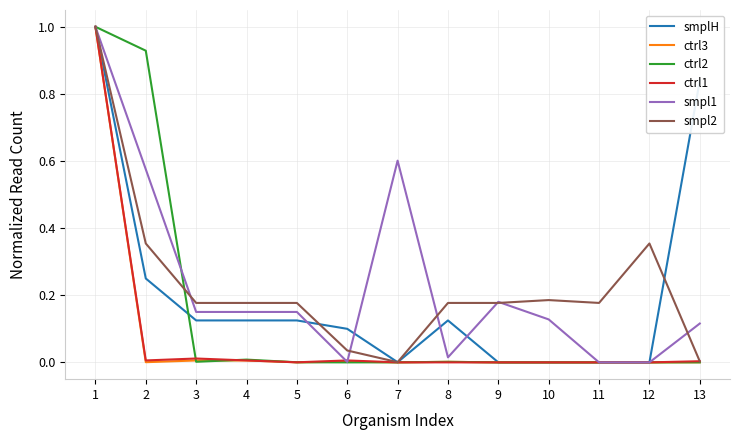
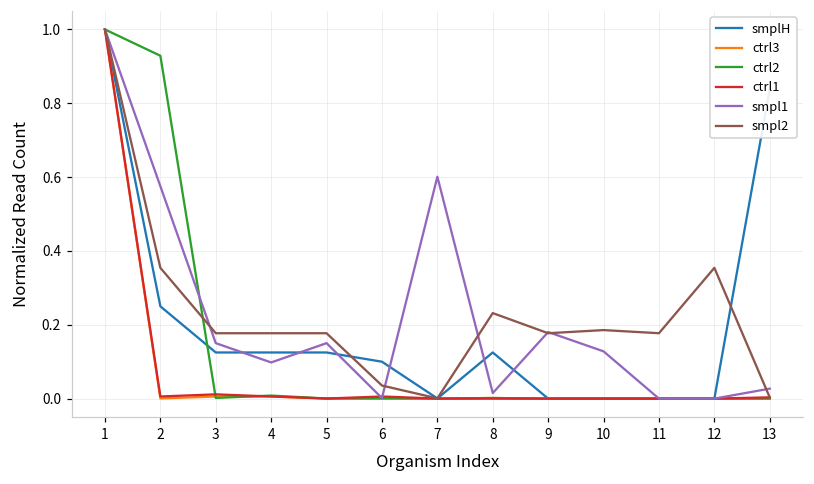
  {
    "smplH": {
      "2": 0.25,
      "3": 0.13,
      "4": 0.13,
      "5": 0.13,
      "6": 0.10,
      "8": 0.13
    },
    "ctrl2": {
      "2": 0.93
    },
    "smpl1": {
      "2": 0.58,
      "3": 0.15,
-     "4": 0.15,
+     "4": 0.10,
      "5": 0.15,
      "7": 0.60,
      "8": 0.02,
      "10": 0.13,
-     "13": 0.12
+     "13": 0.03
    },
    "smpl2": {
      "2": 0.35,
      "3": 0.18,
      "4": 0.18,
      "5": 0.18,
      "6": 0.04,
-     "8": 0.18,
+     "8": 0.23,
      "10": 0.19,
      "11": 0.18,
      "12": 0.35
    }
  }
